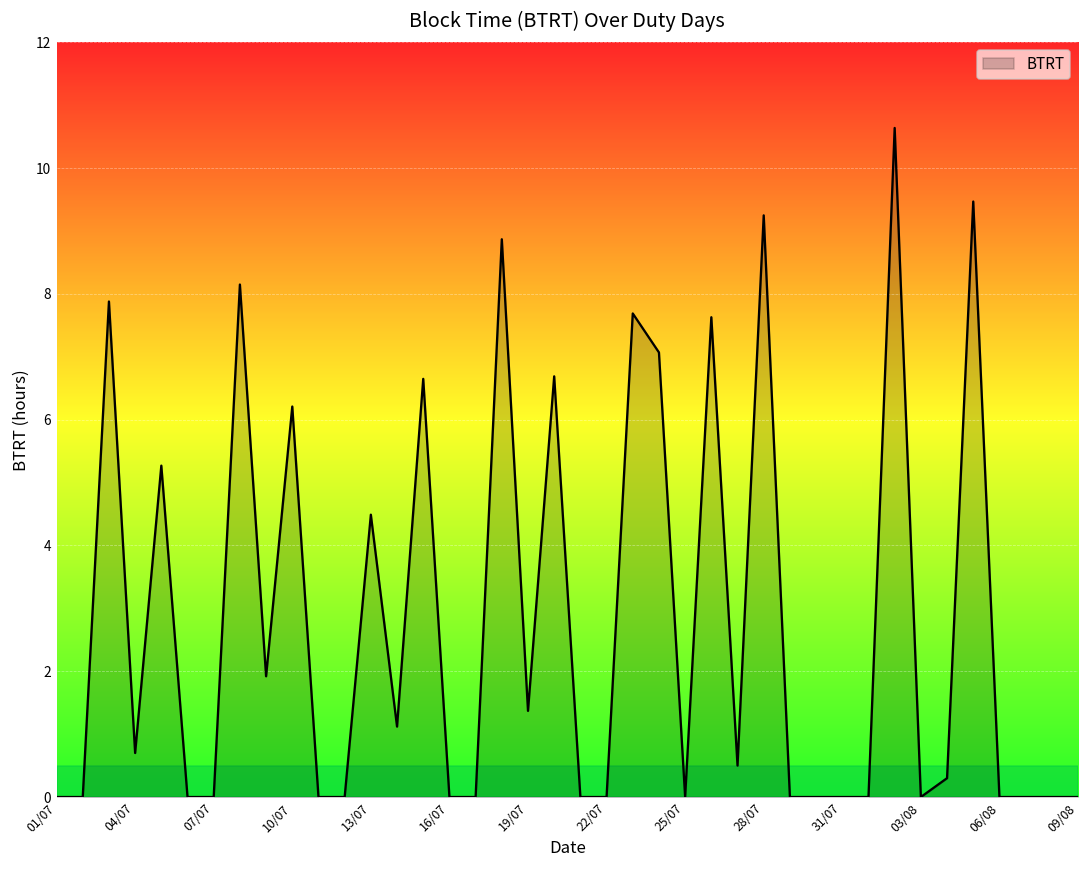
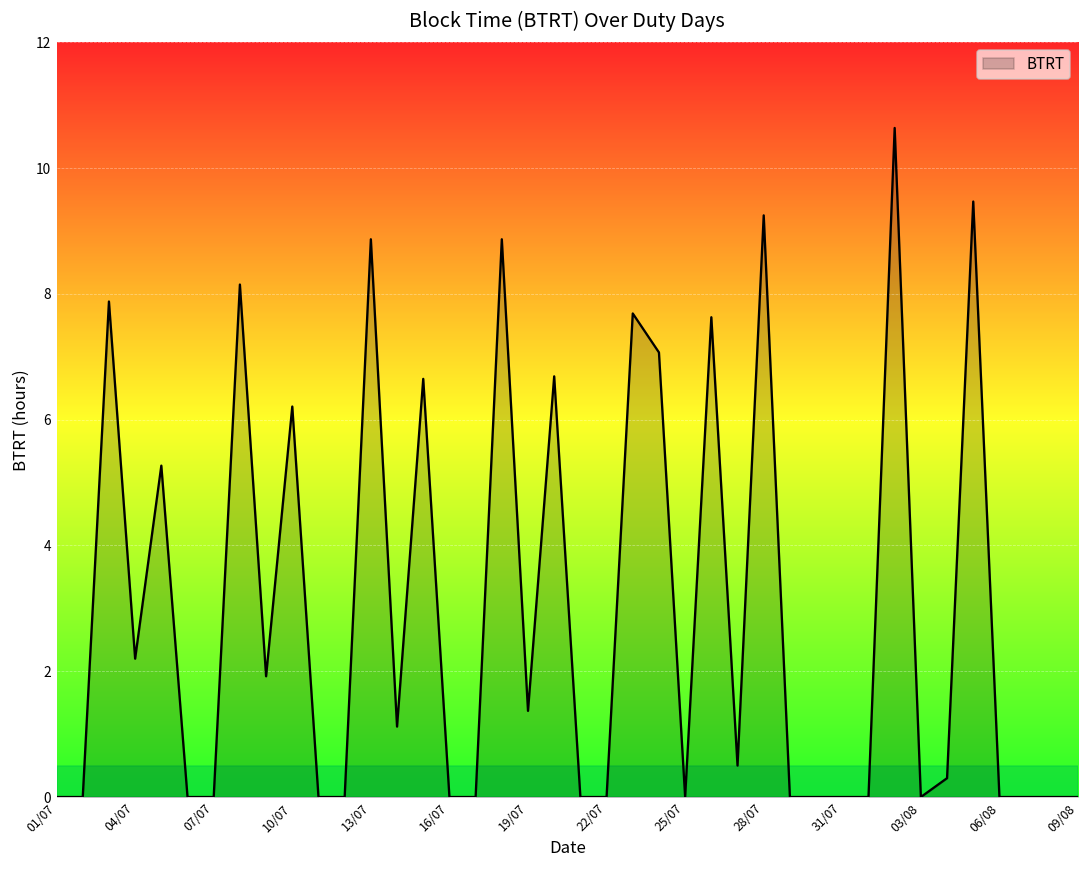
  {
-   "04/07": 0.7,
+   "04/07": 2.2,
    "10/07": 6.2,
-   "13/07": 4.5,
+   "13/07": 8.9,
    "19/07": 1.4,
    "28/07": 9.3
  }
